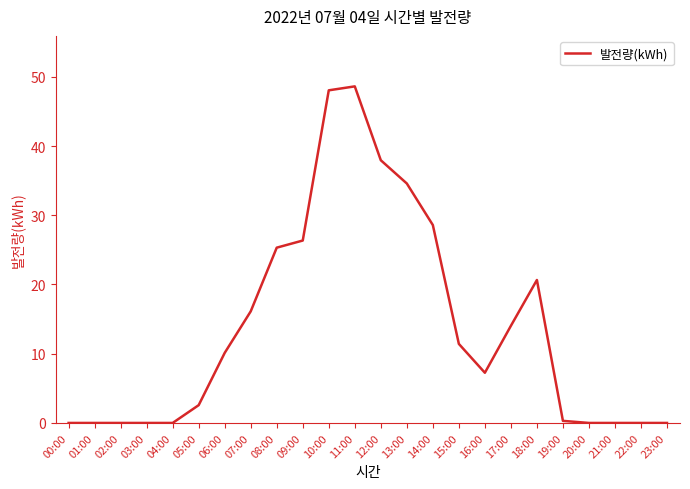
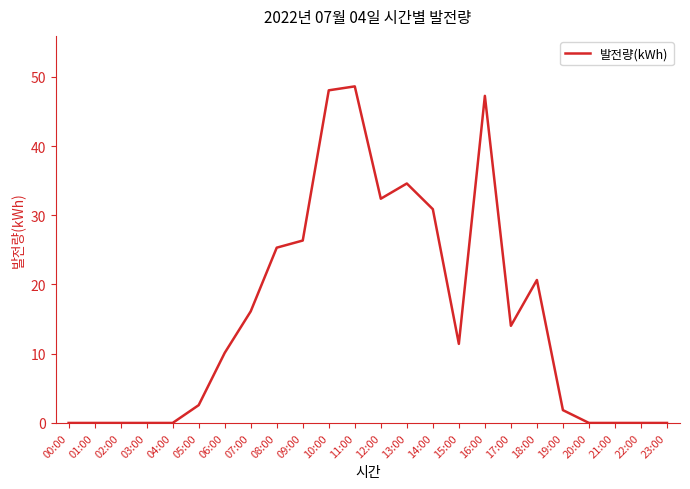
  {
    "00:00": 0,
    "01:00": 0,
    "02:00": 0,
    "03:00": 0,
    "04:00": 0,
    "05:00": 3,
    "06:00": 10,
    "07:00": 16,
    "08:00": 25,
    "09:00": 26,
    "10:00": 48,
    "11:00": 49,
-   "12:00": 38,
+   "12:00": 32,
    "13:00": 35,
-   "14:00": 29,
+   "14:00": 31,
    "15:00": 11,
-   "16:00": 7,
+   "16:00": 47,
    "17:00": 14,
    "18:00": 21,
-   "19:00": 0,
+   "19:00": 2,
    "20:00": 0,
    "21:00": 0,
    "22:00": 0,
    "23:00": 0
  }
